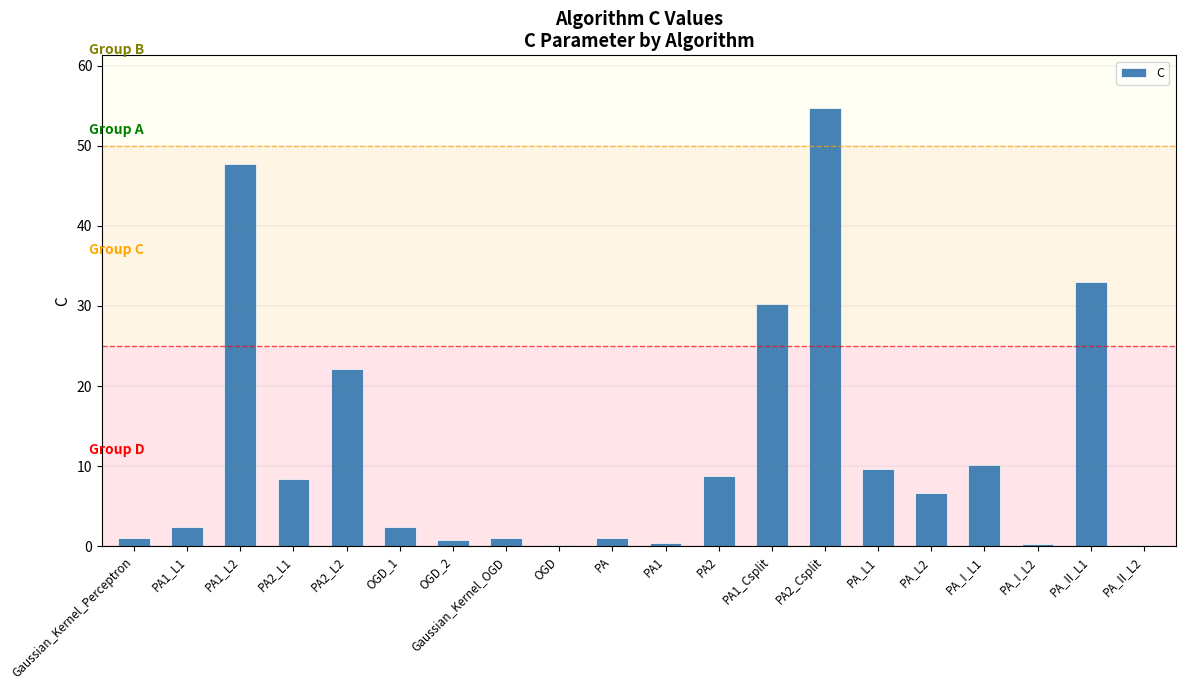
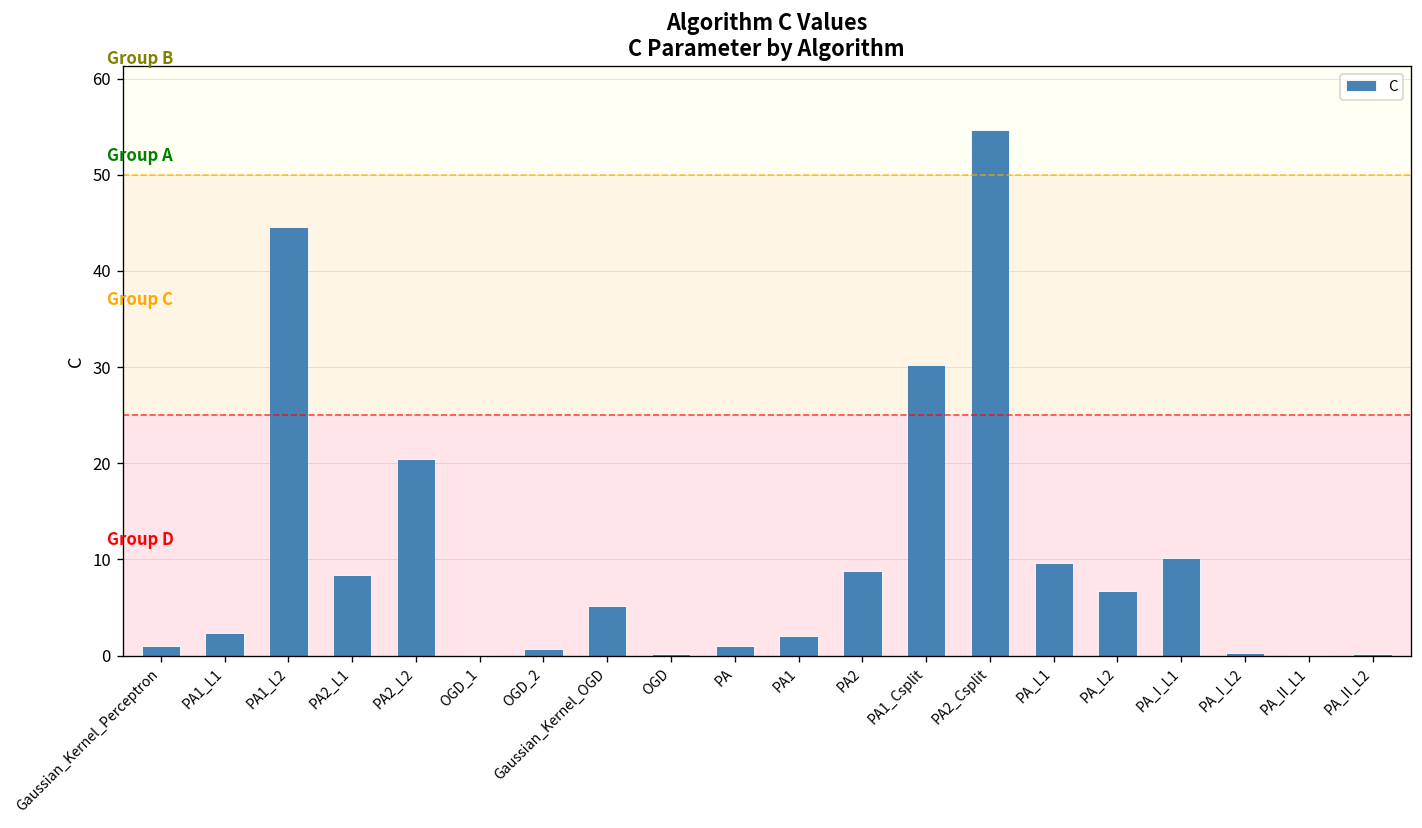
  {
    "Gaussian_Kernel_Perceptron": 1,
    "PA1_L1": 2,
-   "PA1_L2": 48,
+   "PA1_L2": 45,
    "PA2_L1": 8,
-   "PA2_L2": 22,
-   "OGD_1": 2,
+   "PA2_L2": 20,
+   "OGD_1": 0,
    "OGD_2": 1,
-   "Gaussian_Kernel_OGD": 1,
+   "Gaussian_Kernel_OGD": 5,
    "PA": 1,
-   "PA1": 0,
+   "PA1": 2,
    "PA2": 9,
    "PA1_Csplit": 30,
    "PA2_Csplit": 55,
    "PA_L1": 10,
    "PA_L2": 7,
    "PA_I_L1": 10,
-   "PA_II_L1": 33
+   "PA_II_L1": 0
  }
